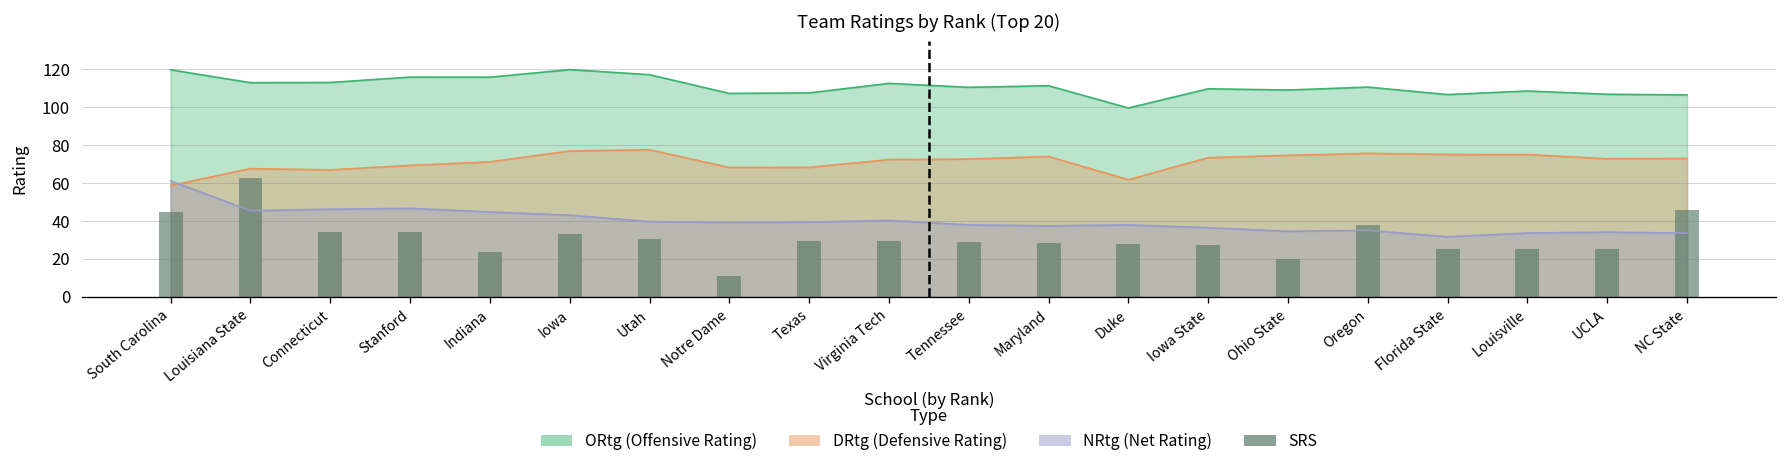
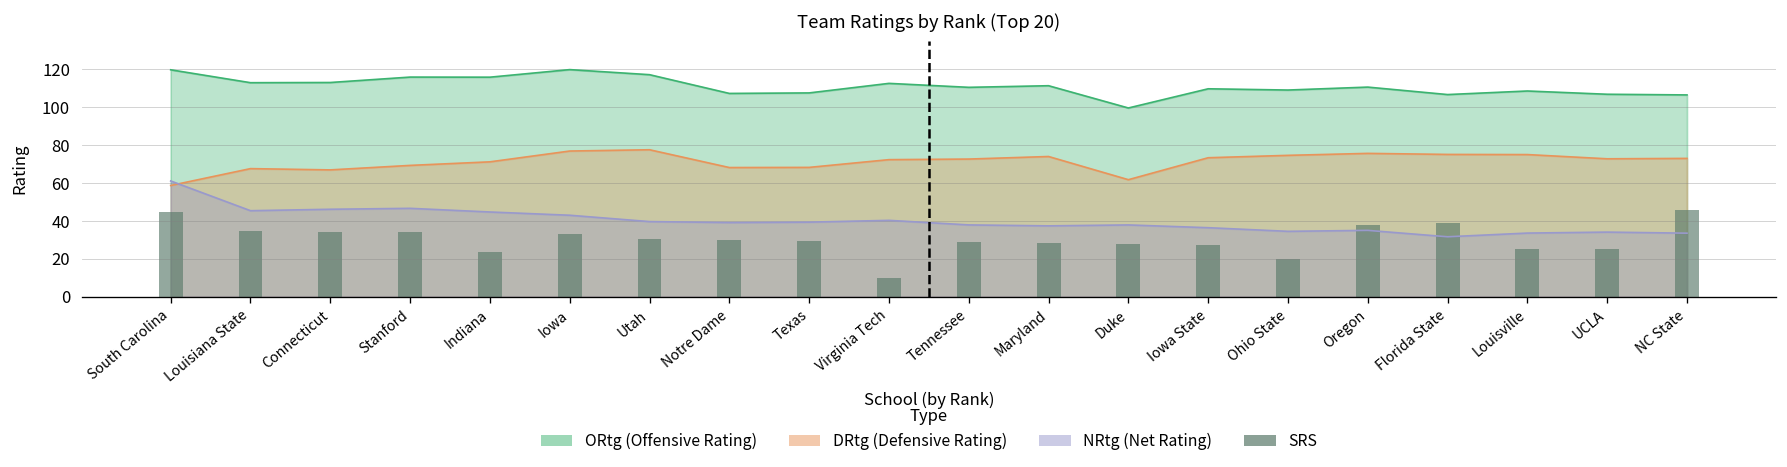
  {
    "SRS": {
      "South Carolina": 45,
-     "Louisiana State": 62,
+     "Louisiana State": 35,
      "Connecticut": 34,
      "Stanford": 34,
      "Indiana": 23,
      "Iowa": 33,
      "Utah": 30,
-     "Notre Dame": 11,
+     "Notre Dame": 30,
      "Texas": 30,
-     "Virginia Tech": 29,
+     "Virginia Tech": 10,
      "Tennessee": 29,
      "Maryland": 29,
      "Duke": 28,
      "Iowa State": 27,
      "Ohio State": 20,
      "Oregon": 38,
-     "Florida State": 25,
+     "Florida State": 39,
      "Louisville": 25,
      "UCLA": 25,
      "NC State": 46
    }
  }
